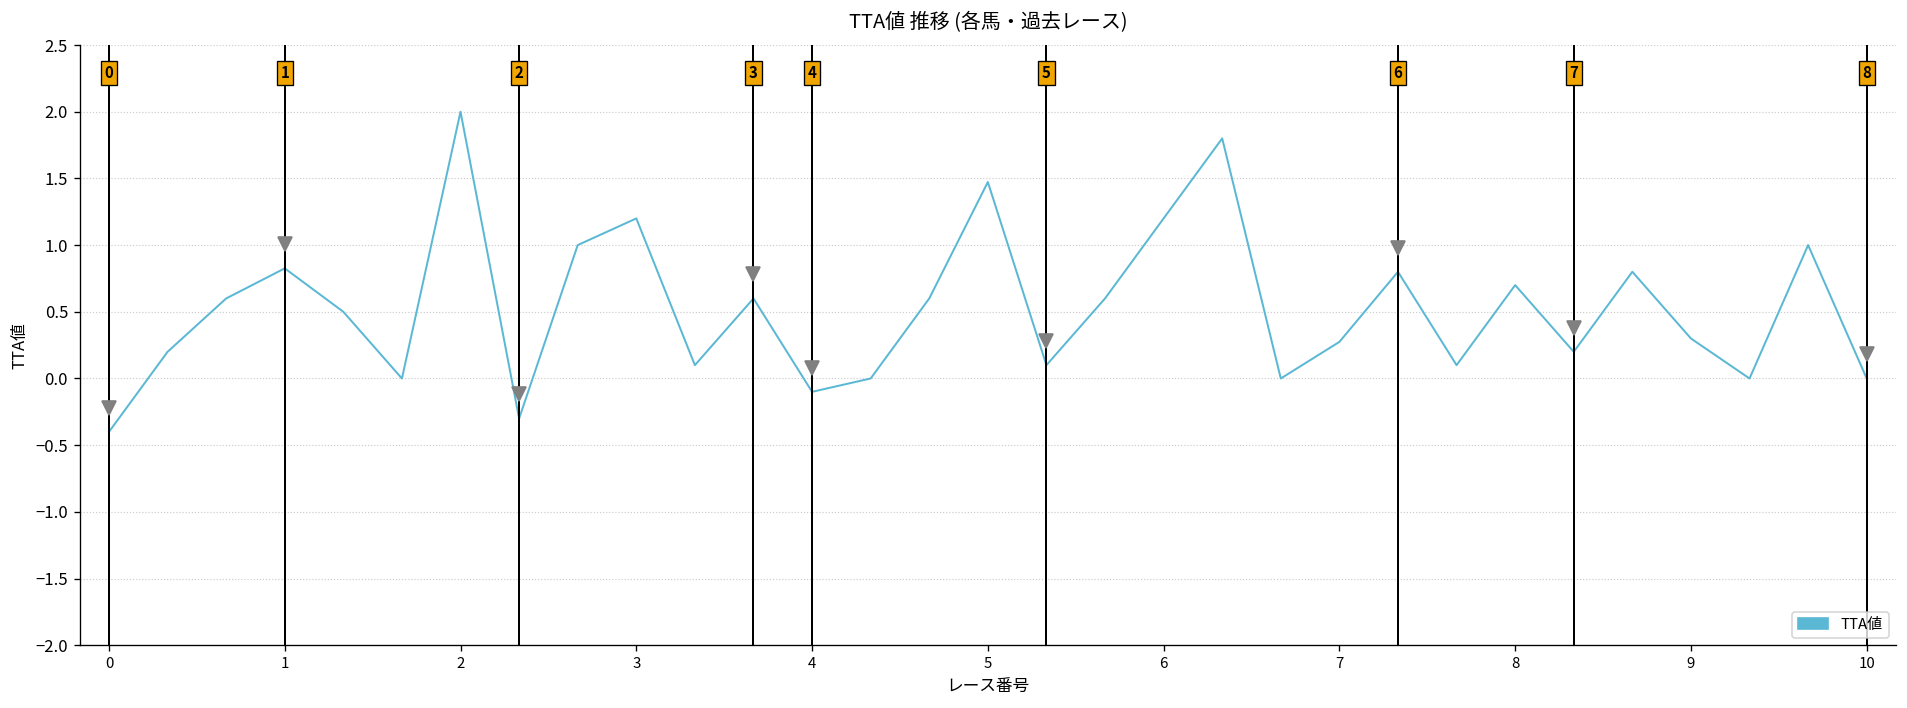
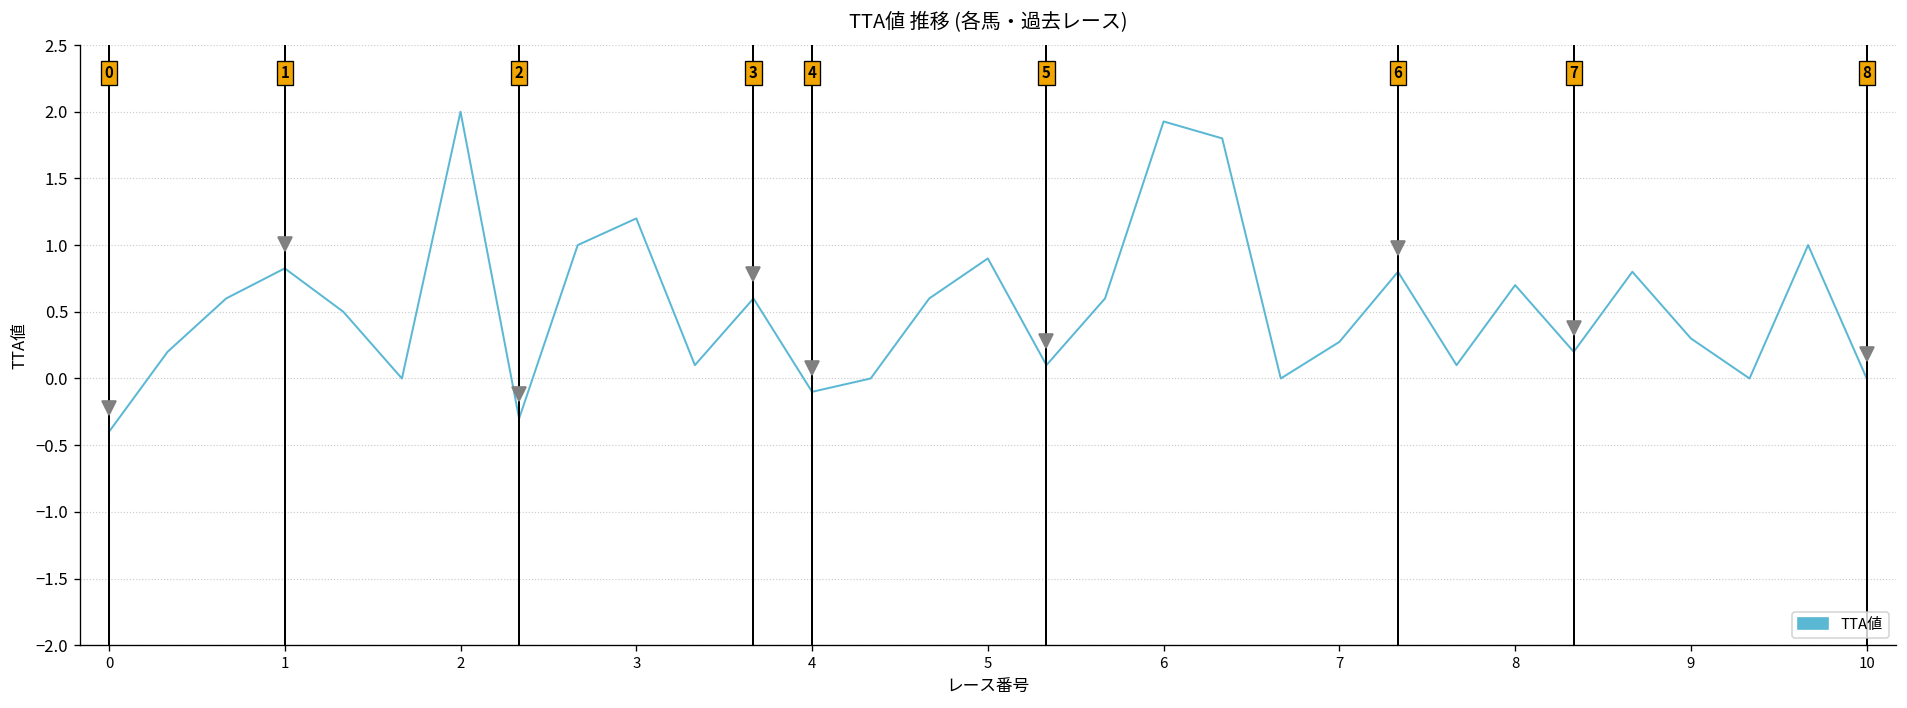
  {
    "TTA値": {
      "0": -0.40,
      "1": 0.83,
      "2": 2.00,
      "3": 1.20,
      "4": -0.10,
-     "5": 1.47,
-     "6": 1.20,
+     "5": 0.90,
+     "6": 1.93,
      "7": 0.27,
      "8": 0.70,
      "9": 0.30,
      "10": 0.00
    }
  }
